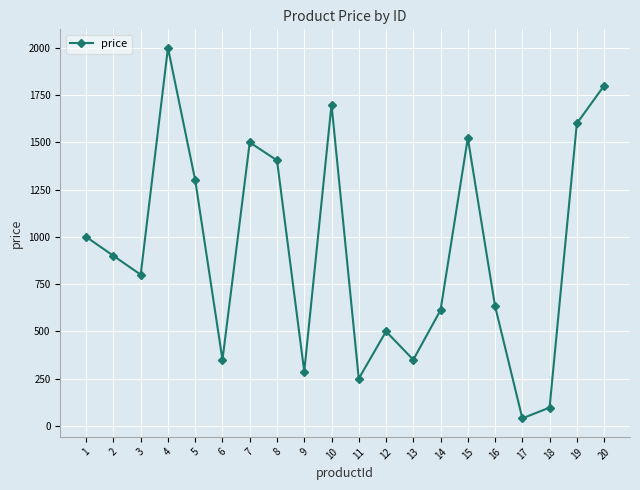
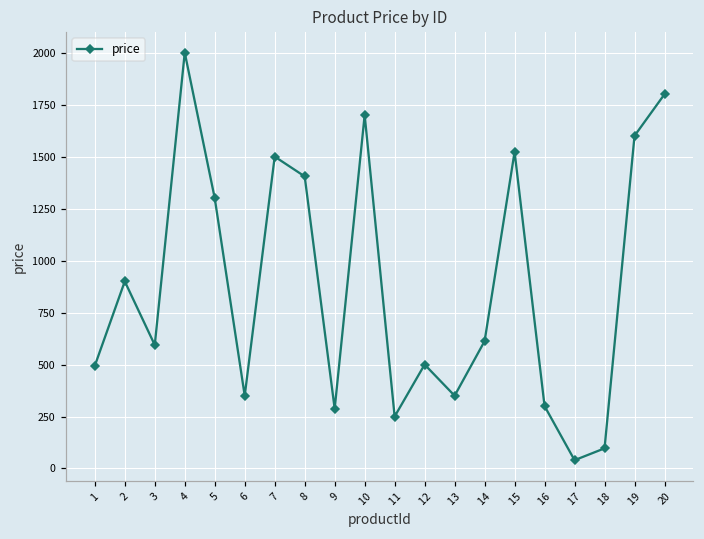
  {
-   "1": 1000,
+   "1": 490,
    "2": 900,
-   "3": 800,
+   "3": 590,
    "4": 2000,
    "5": 1300,
    "6": 350,
    "7": 1500,
    "8": 1400,
    "9": 290,
    "10": 1700,
    "11": 250,
    "12": 500,
    "13": 350,
    "14": 610,
    "15": 1520,
-   "16": 630,
+   "16": 300,
    "17": 40,
    "18": 100,
    "19": 1600,
    "20": 1800
  }
